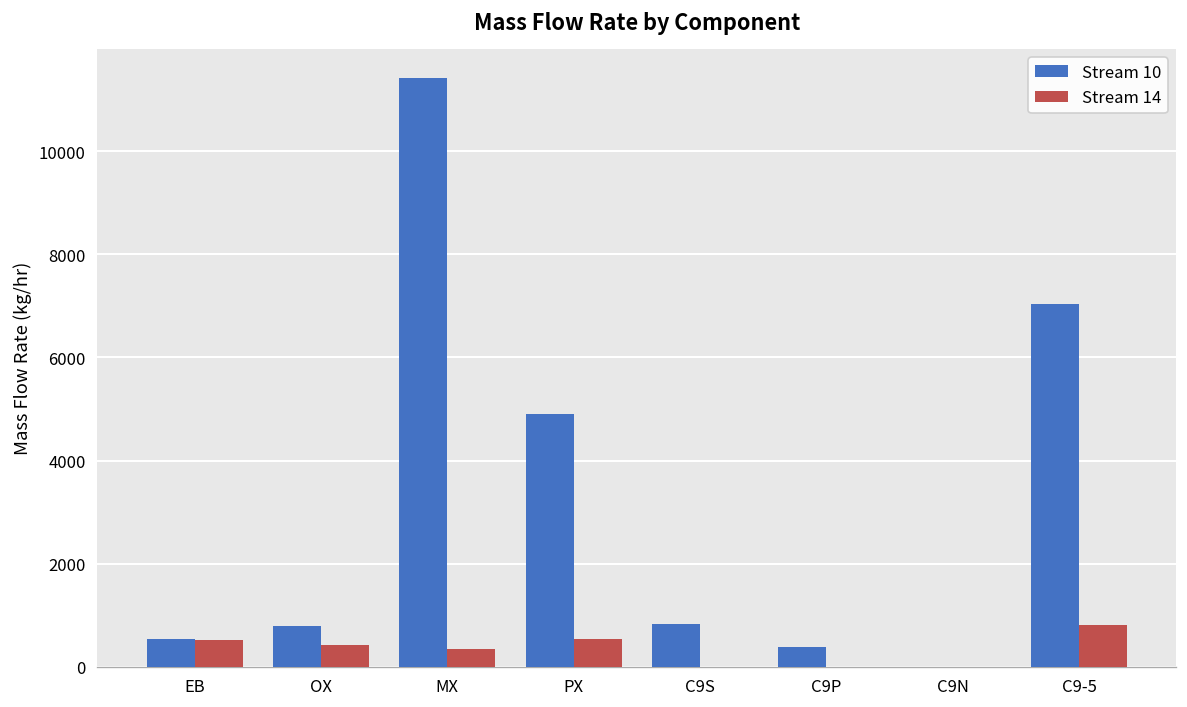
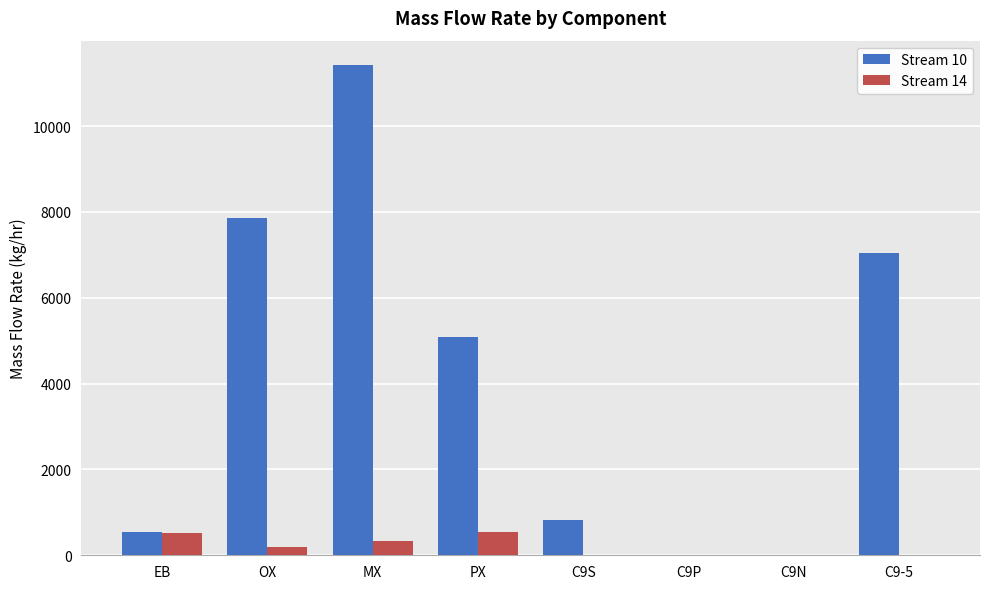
  {
    "Stream 10": {
      "EB": 500,
-     "OX": 800,
+     "OX": 7900,
      "MX": 11400,
-     "PX": 4900,
+     "PX": 5100,
      "C9S": 800,
-     "C9P": 400,
+     "C9P": 0,
      "C9-5": 7000
    },
    "Stream 14": {
      "EB": 500,
-     "OX": 400,
+     "OX": 200,
      "MX": 300,
      "PX": 500,
-     "C9-5": 800
+     "C9-5": 0
    }
  }
